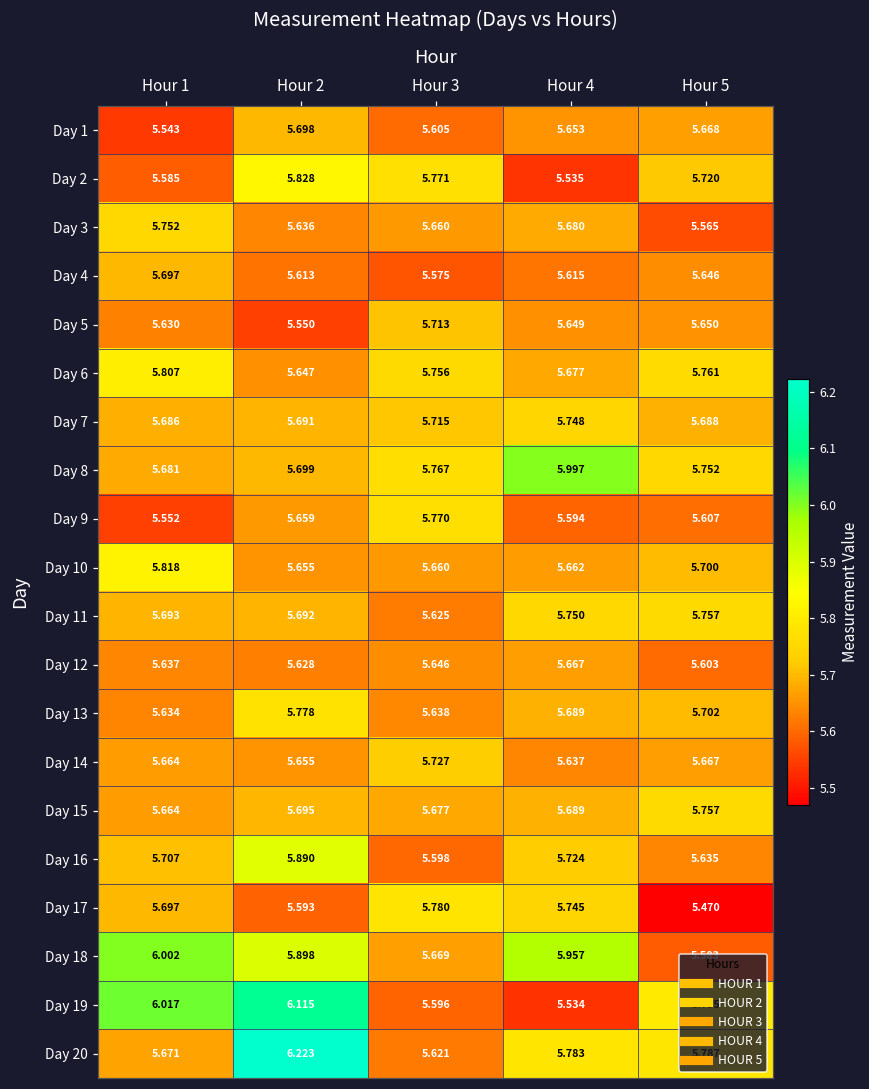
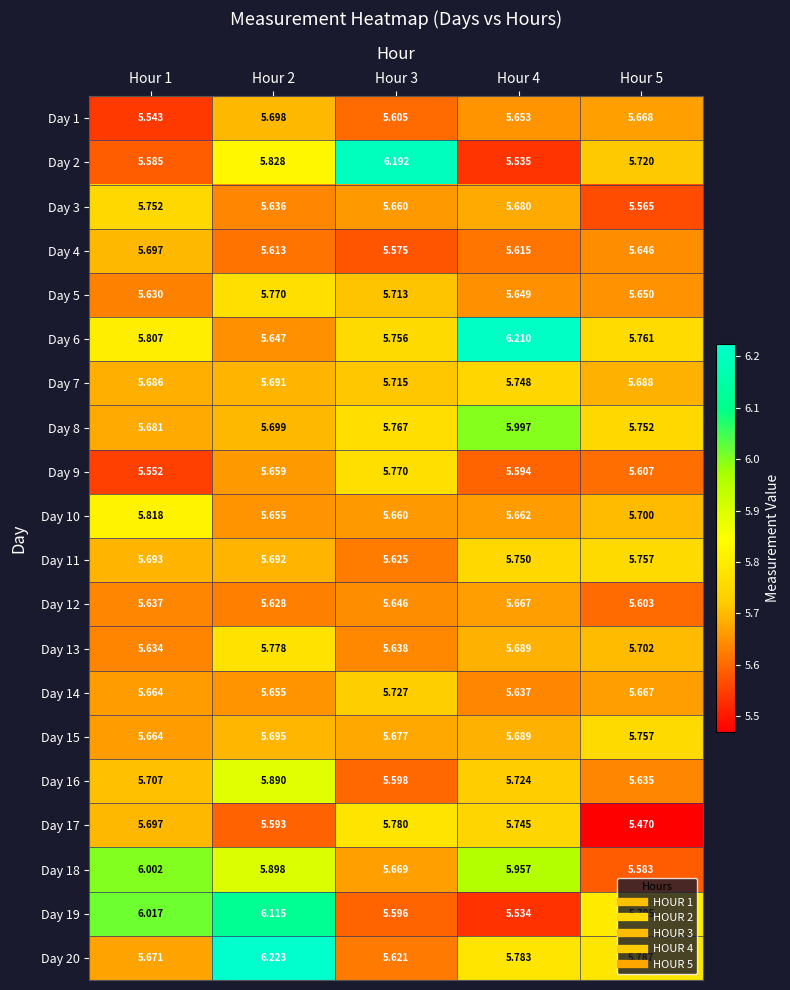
  {
    "Day 1": {
      "Hour 1": 5.543,
      "Hour 2": 5.698,
      "Hour 3": 5.605,
      "Hour 4": 5.653,
      "Hour 5": 5.668
    },
    "Day 2": {
      "Hour 1": 5.585,
      "Hour 2": 5.828,
-     "Hour 3": 5.771,
+     "Hour 3": 6.192,
      "Hour 4": 5.535,
      "Hour 5": 5.720
    },
    "Day 3": {
      "Hour 1": 5.752,
      "Hour 2": 5.636,
      "Hour 3": 5.660,
      "Hour 4": 5.680,
      "Hour 5": 5.565
    },
    "Day 4": {
      "Hour 1": 5.697,
      "Hour 2": 5.613,
      "Hour 3": 5.575,
      "Hour 4": 5.615,
      "Hour 5": 5.646
    },
    "Day 5": {
      "Hour 1": 5.630,
-     "Hour 2": 5.550,
+     "Hour 2": 5.770,
      "Hour 3": 5.713,
      "Hour 4": 5.649,
      "Hour 5": 5.650
    },
    "Day 6": {
      "Hour 1": 5.807,
      "Hour 2": 5.647,
      "Hour 3": 5.756,
-     "Hour 4": 5.677,
+     "Hour 4": 6.210,
      "Hour 5": 5.761
    },
    "Day 7": {
      "Hour 1": 5.686,
      "Hour 2": 5.691,
      "Hour 3": 5.715,
      "Hour 4": 5.748,
      "Hour 5": 5.688
    },
    "Day 8": {
      "Hour 1": 5.681,
      "Hour 2": 5.699,
      "Hour 3": 5.767,
      "Hour 4": 5.997,
      "Hour 5": 5.752
    },
    "Day 9": {
      "Hour 1": 5.552,
      "Hour 2": 5.659,
      "Hour 3": 5.770,
      "Hour 4": 5.594,
      "Hour 5": 5.607
    },
    "Day 10": {
      "Hour 1": 5.818,
      "Hour 2": 5.655,
      "Hour 3": 5.660,
      "Hour 4": 5.662,
      "Hour 5": 5.700
    },
    "Day 11": {
      "Hour 1": 5.693,
      "Hour 2": 5.692,
      "Hour 3": 5.625,
      "Hour 4": 5.750,
      "Hour 5": 5.757
    },
    "Day 12": {
      "Hour 1": 5.637,
      "Hour 2": 5.628,
      "Hour 3": 5.646,
      "Hour 4": 5.667,
      "Hour 5": 5.603
    },
    "Day 13": {
      "Hour 1": 5.634,
      "Hour 2": 5.778,
      "Hour 3": 5.638,
      "Hour 4": 5.689,
      "Hour 5": 5.702
    },
    "Day 14": {
      "Hour 1": 5.664,
      "Hour 2": 5.655,
      "Hour 3": 5.727,
      "Hour 4": 5.637,
      "Hour 5": 5.667
    },
    "Day 15": {
      "Hour 1": 5.664,
      "Hour 2": 5.695,
      "Hour 3": 5.677,
      "Hour 4": 5.689,
      "Hour 5": 5.757
    },
    "Day 16": {
      "Hour 1": 5.707,
      "Hour 2": 5.890,
      "Hour 3": 5.598,
      "Hour 4": 5.724,
      "Hour 5": 5.635
    },
    "Day 17": {
      "Hour 1": 5.697,
      "Hour 2": 5.593,
      "Hour 3": 5.780,
      "Hour 4": 5.745,
      "Hour 5": 5.470
    },
    "Day 18": {
      "Hour 1": 6.002,
      "Hour 2": 5.898,
      "Hour 3": 5.669,
      "Hour 4": 5.957,
      "Hour 5": 5.583
    },
    "Day 19": {
      "Hour 1": 6.017,
      "Hour 2": 6.115,
      "Hour 3": 5.596,
      "Hour 4": 5.534
    },
    "Day 20": {
      "Hour 1": 5.671,
      "Hour 2": 6.223,
      "Hour 3": 5.621,
      "Hour 4": 5.783
    }
  }
